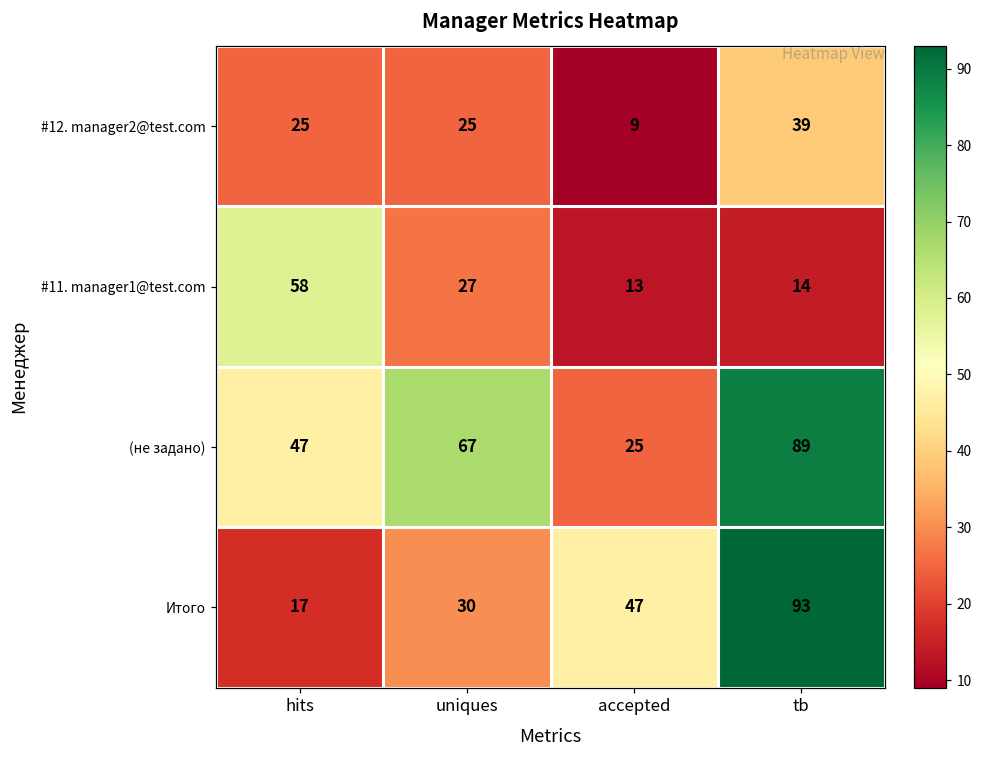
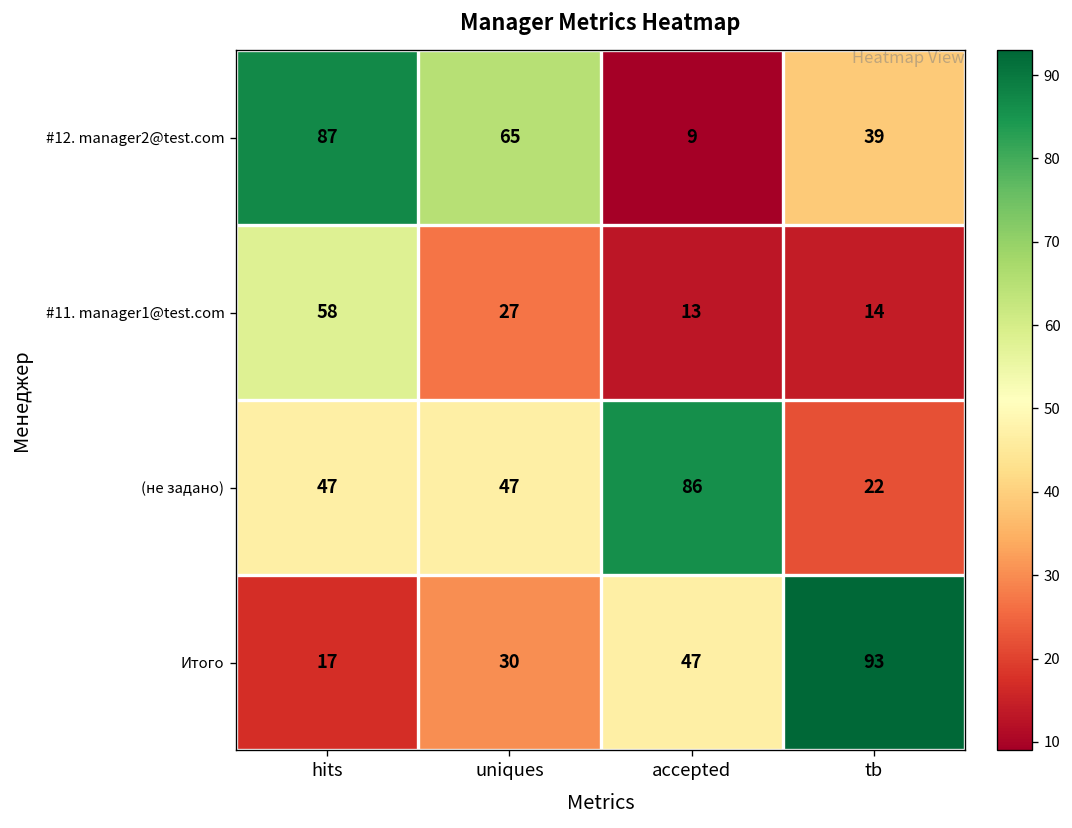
  {
    "#12. manager2@test.com": {
-     "hits": 25,
-     "uniques": 25,
+     "hits": 87,
+     "uniques": 65,
      "accepted": 9
    },
    "#11. manager1@test.com": {
      "hits": 58,
      "uniques": 27,
      "accepted": 13,
      "tb": 14
    },
    "(не задано)": {
      "hits": 47,
-     "uniques": 67,
-     "accepted": 25,
-     "tb": 89
+     "uniques": 47,
+     "accepted": 86,
+     "tb": 22
    },
    "Итого": {
      "hits": 17,
      "uniques": 30,
      "accepted": 47,
      "tb": 93
    }
  }
